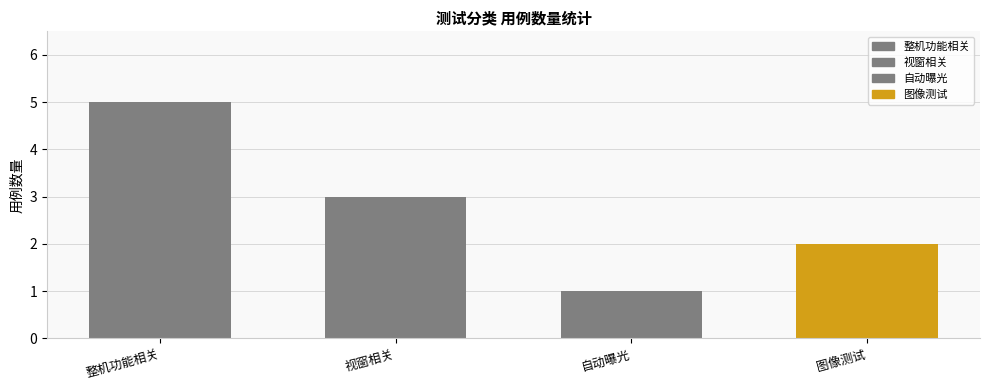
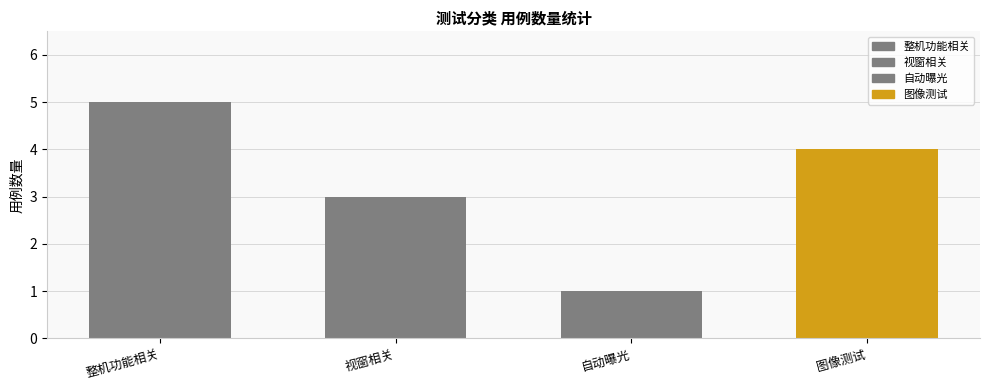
  {
    "整机功能相关": 5,
    "视窗相关": 3,
    "自动曝光": 1,
-   "图像测试": 2
+   "图像测试": 4
  }
